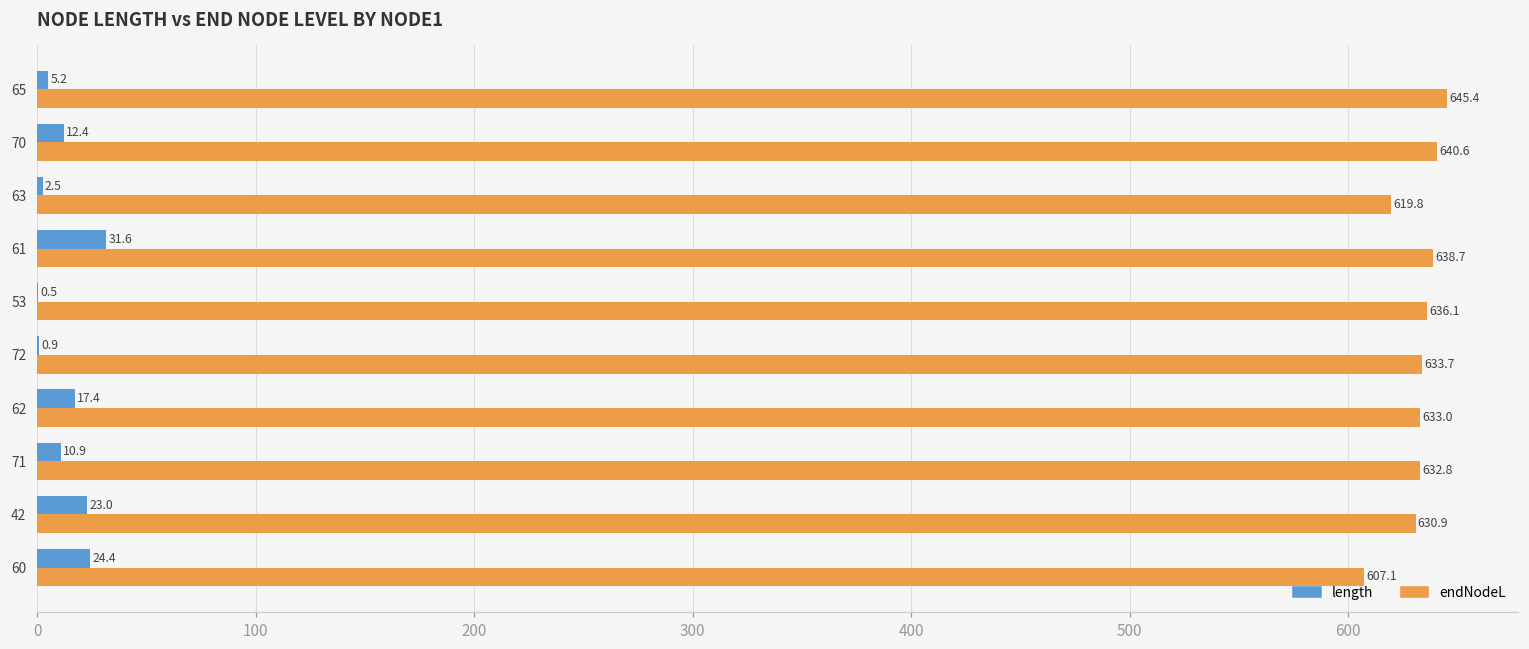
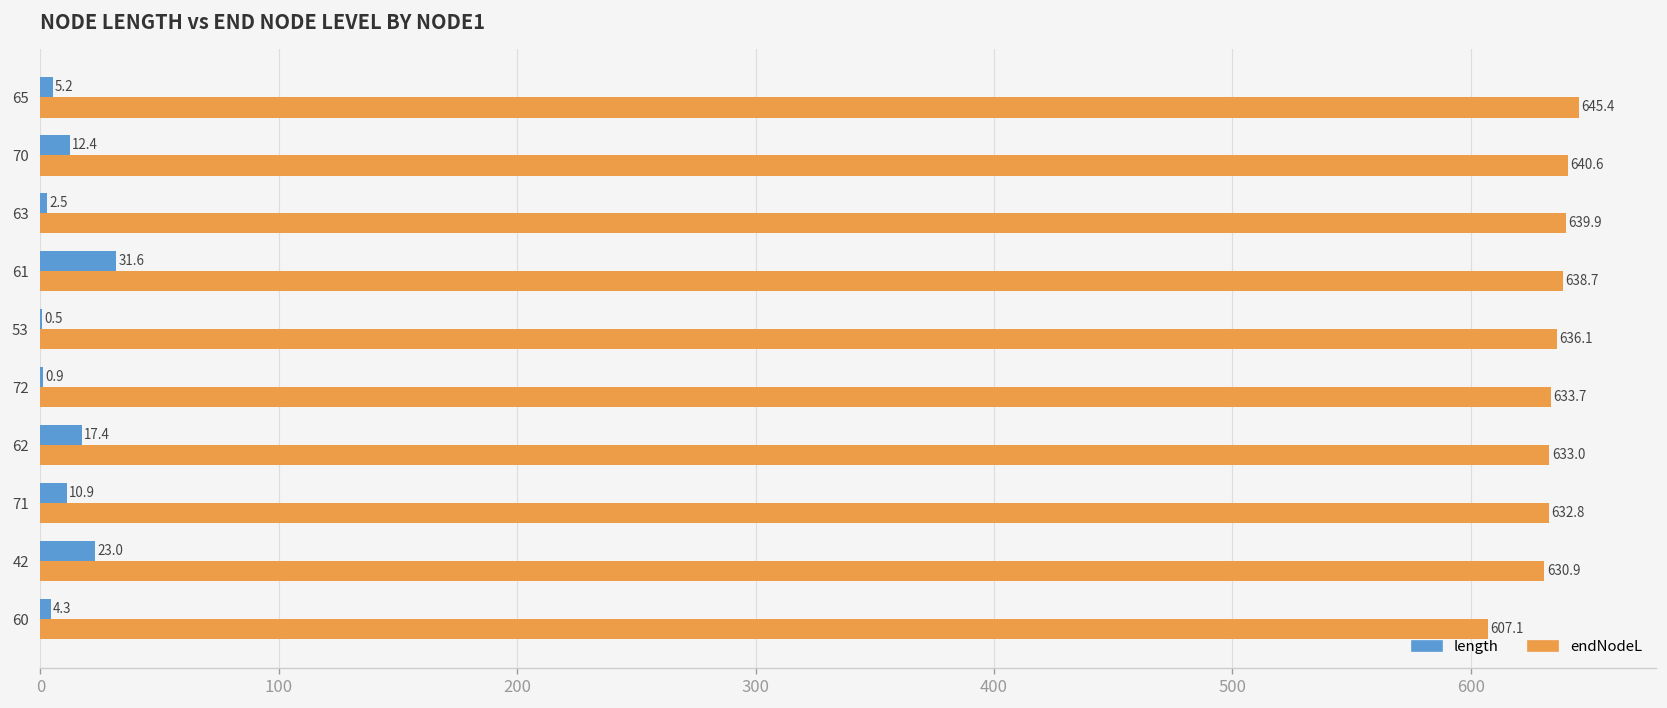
  {
    "length": {
      "65": 5.2,
      "70": 12.4,
      "63": 2.5,
      "61": 31.6,
      "53": 0.5,
      "72": 0.9,
      "62": 17.4,
      "71": 10.9,
      "42": 23.0,
-     "60": 24.4
+     "60": 4.3
    },
    "endNodeL": {
      "65": 645.4,
      "70": 640.6,
-     "63": 619.8,
+     "63": 639.9,
      "61": 638.7,
      "53": 636.1,
      "72": 633.7,
      "62": 633.0,
      "71": 632.8,
      "42": 630.9,
      "60": 607.1
    }
  }
